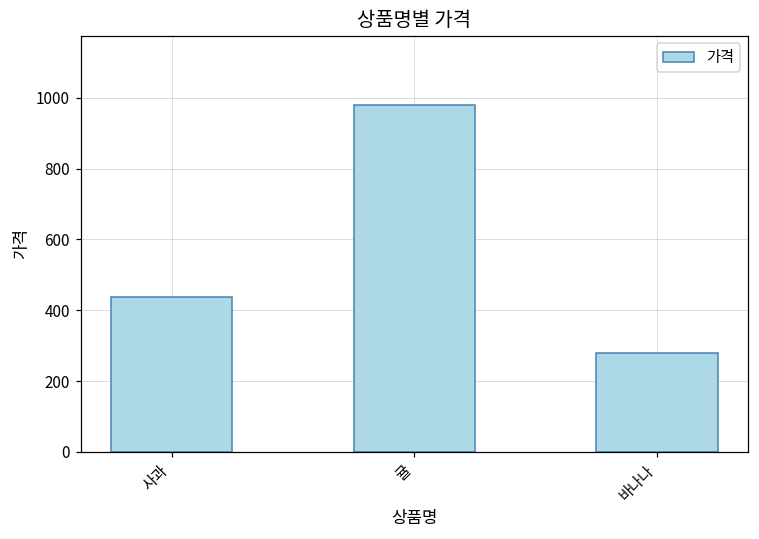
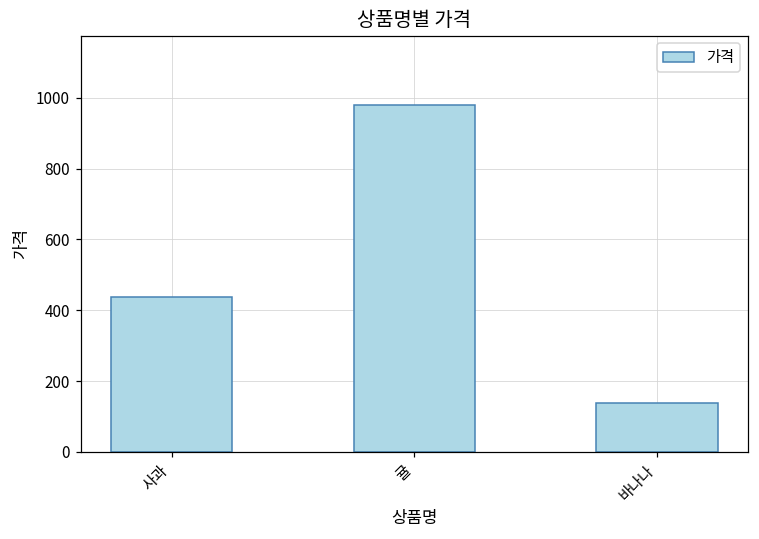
  {
    "사과": 440,
    "귤": 980,
-   "바나나": 280
+   "바나나": 140
  }
